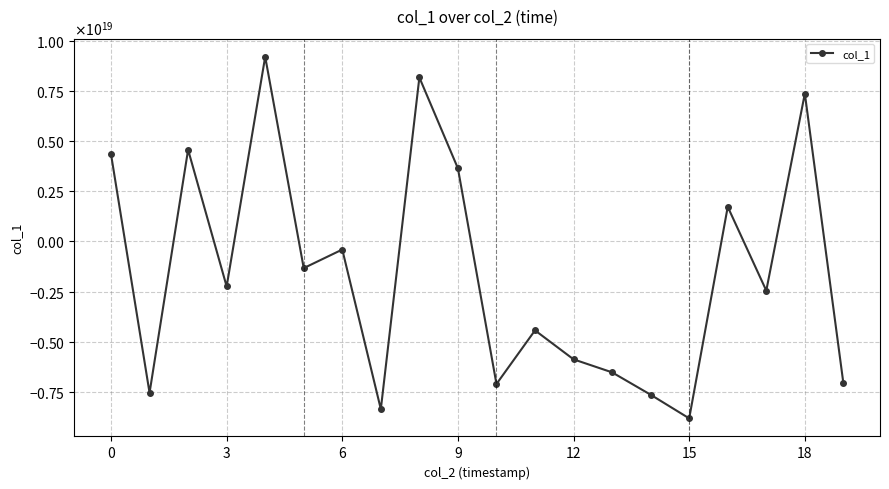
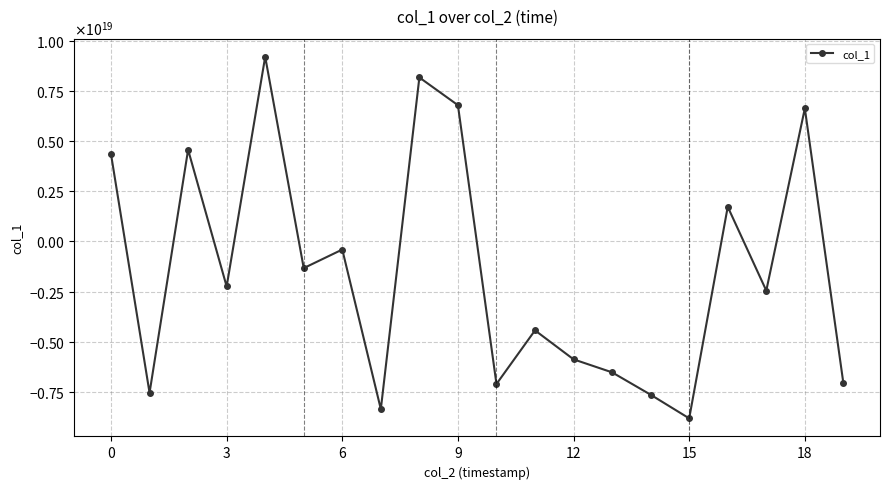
  {
    "0": 4400000000000000000,
    "3": -2200000000000000000,
    "6": -400000000000000000,
-   "9": 3600000000000000000,
+   "9": 6800000000000000000,
    "12": -5900000000000000000,
    "15": -8800000000000000000,
-   "18": 7400000000000000000
+   "18": 6600000000000000000
  }
